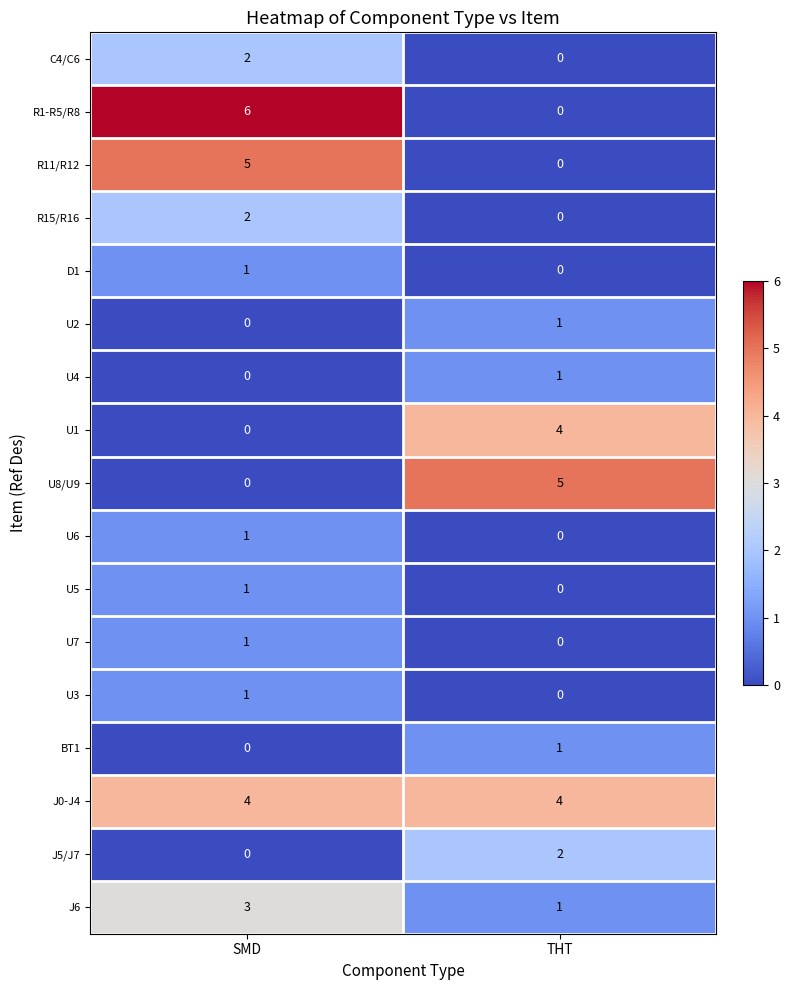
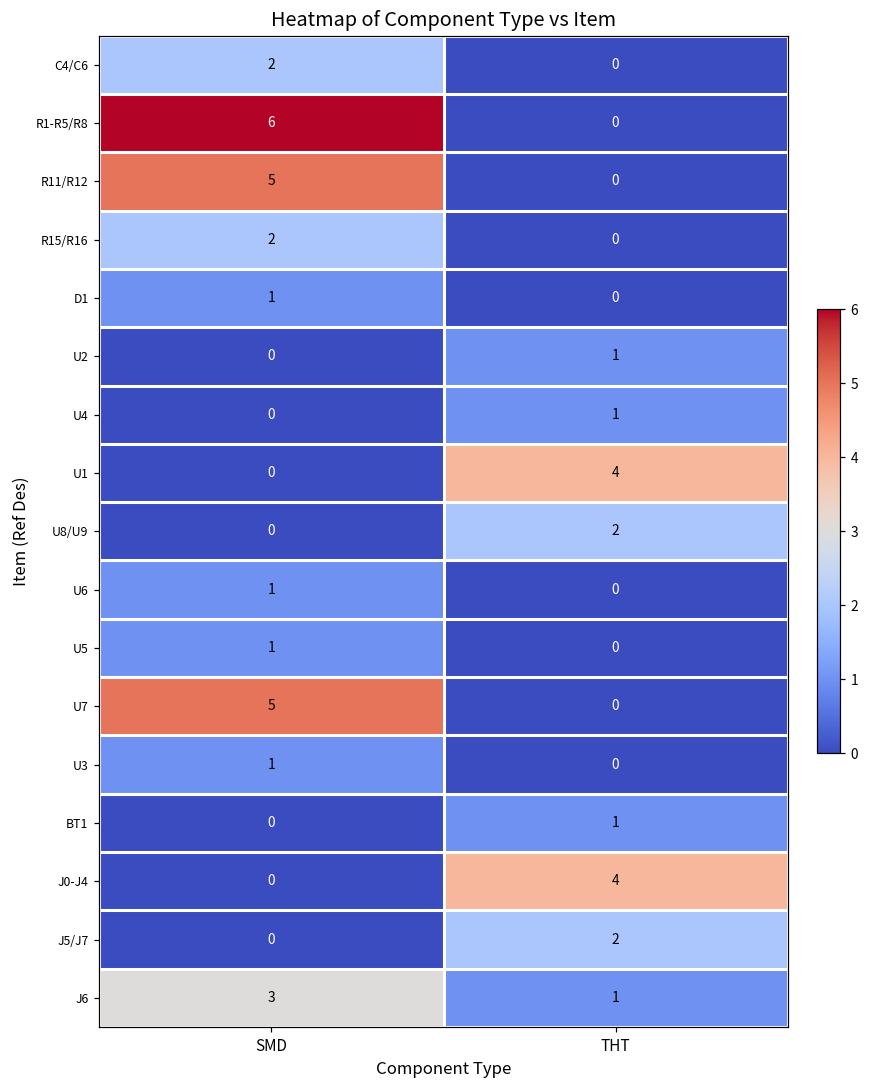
  {
    "C4/C6": {
      "SMD": 2,
      "THT": 0
    },
    "R1-R5/R8": {
      "SMD": 6,
      "THT": 0
    },
    "R11/R12": {
      "SMD": 5,
      "THT": 0
    },
    "R15/R16": {
      "SMD": 2,
      "THT": 0
    },
    "D1": {
      "SMD": 1,
      "THT": 0
    },
    "U2": {
      "SMD": 0,
      "THT": 1
    },
    "U4": {
      "SMD": 0,
      "THT": 1
    },
    "U1": {
      "SMD": 0,
      "THT": 4
    },
    "U8/U9": {
      "SMD": 0,
-     "THT": 5
+     "THT": 2
    },
    "U6": {
      "SMD": 1,
      "THT": 0
    },
    "U5": {
      "SMD": 1,
      "THT": 0
    },
    "U7": {
-     "SMD": 1,
+     "SMD": 5,
      "THT": 0
    },
    "U3": {
      "SMD": 1,
      "THT": 0
    },
    "BT1": {
      "SMD": 0,
      "THT": 1
    },
    "J0-J4": {
-     "SMD": 4,
+     "SMD": 0,
      "THT": 4
    },
    "J5/J7": {
      "SMD": 0,
      "THT": 2
    },
    "J6": {
      "SMD": 3,
      "THT": 1
    }
  }
